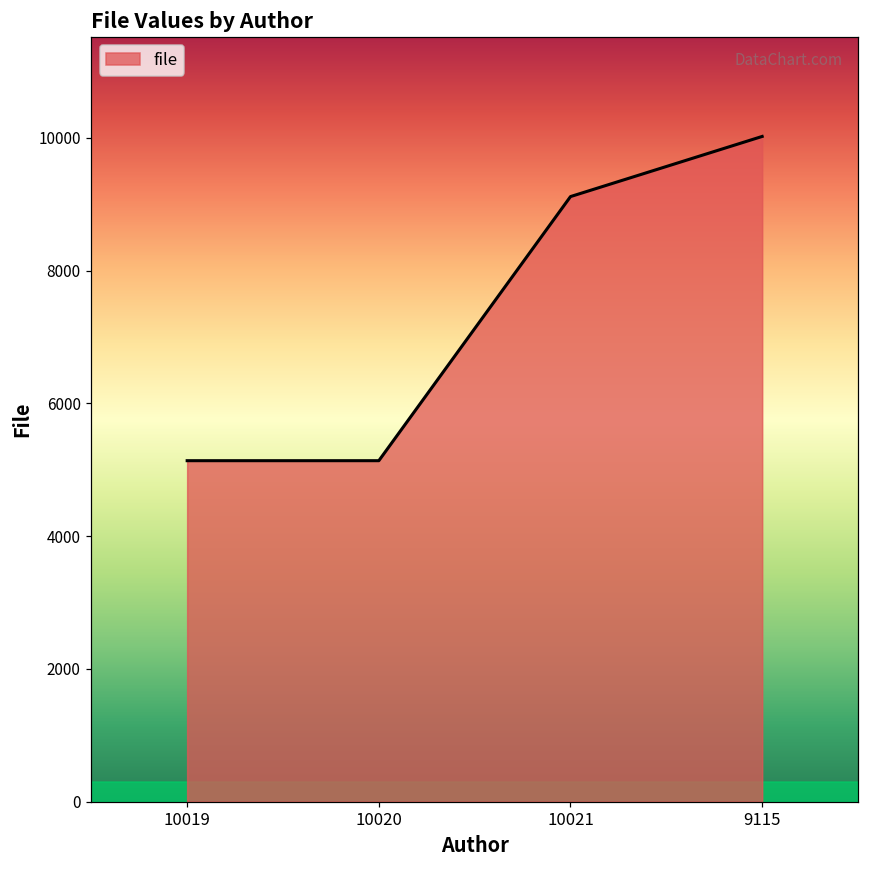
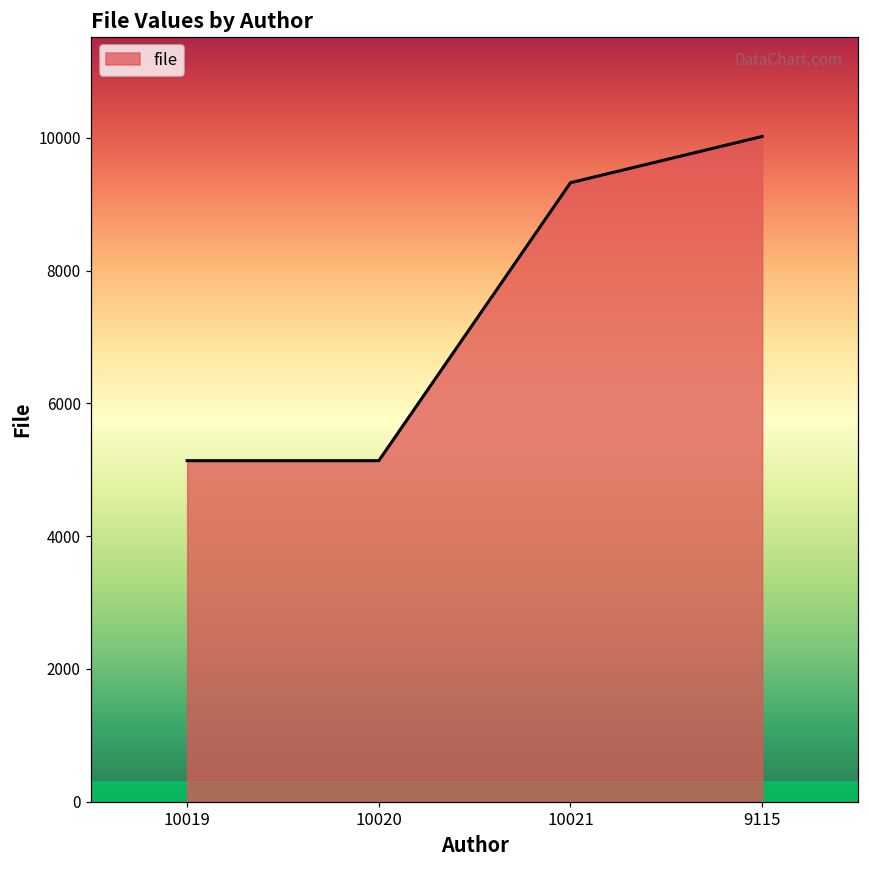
  {
    "10019": 5100,
    "10020": 5100,
-   "10021": 9100,
+   "10021": 9300,
    "9115": 10000
  }
